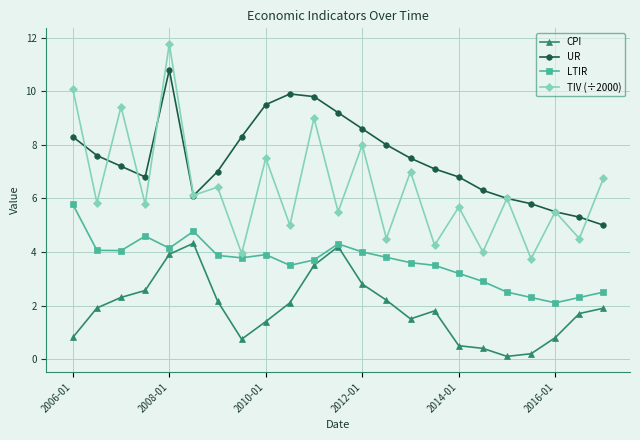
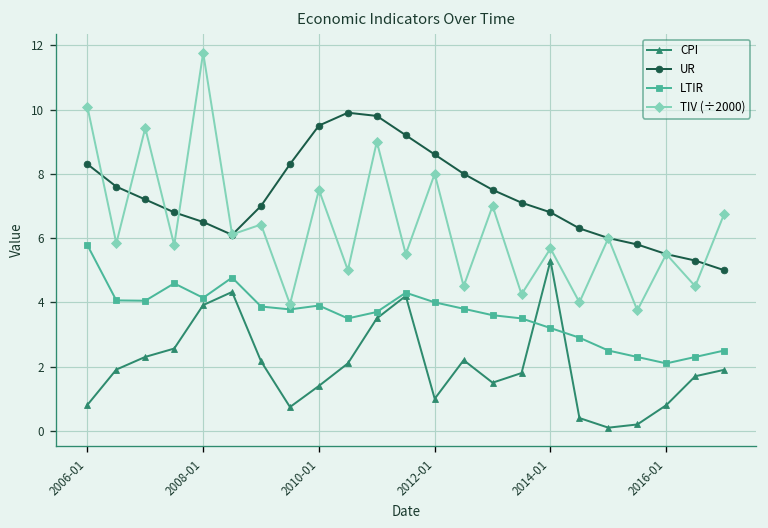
  {
    "CPI": {
      "2006-01": 0.8,
      "2008-01": 3.9,
      "2010-01": 1.4,
-     "2012-01": 2.8,
-     "2014-01": 0.5,
+     "2012-01": 1.0,
+     "2014-01": 5.3,
      "2016-01": 0.8
    },
    "UR": {
      "2006-01": 8.3,
-     "2008-01": 10.8,
+     "2008-01": 6.5,
      "2010-01": 9.5,
      "2012-01": 8.6,
      "2014-01": 6.8
    },
    "LTIR": {
      "2006-01": 5.8,
      "2008-01": 4.1,
      "2010-01": 3.9,
      "2012-01": 4.0,
      "2014-01": 3.2,
      "2016-01": 2.1
    },
    "TIV (÷2000)": {
      "2006-01": 10.1,
      "2008-01": 11.8,
      "2010-01": 7.5,
      "2012-01": 8.0,
      "2014-01": 5.7
    }
  }
